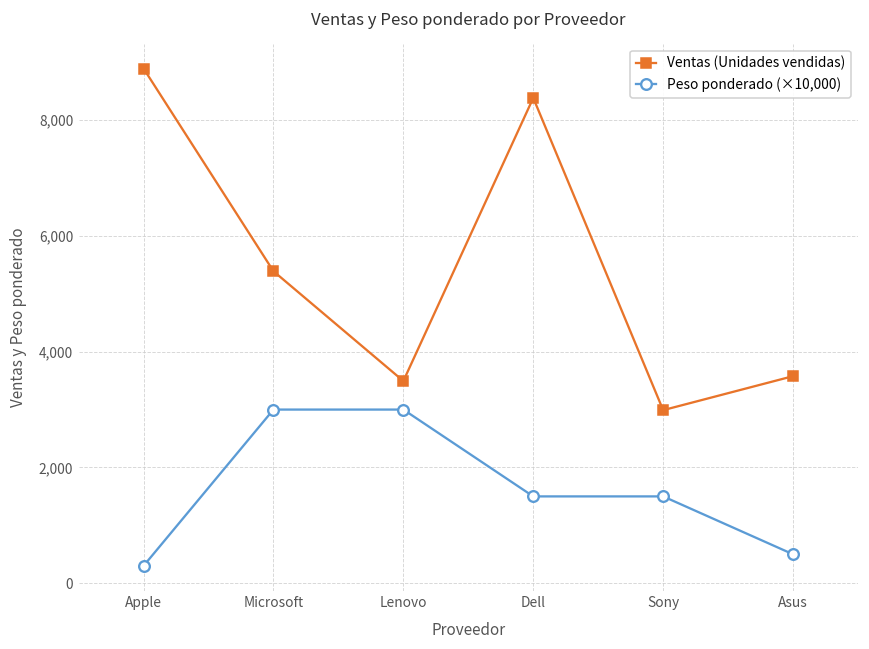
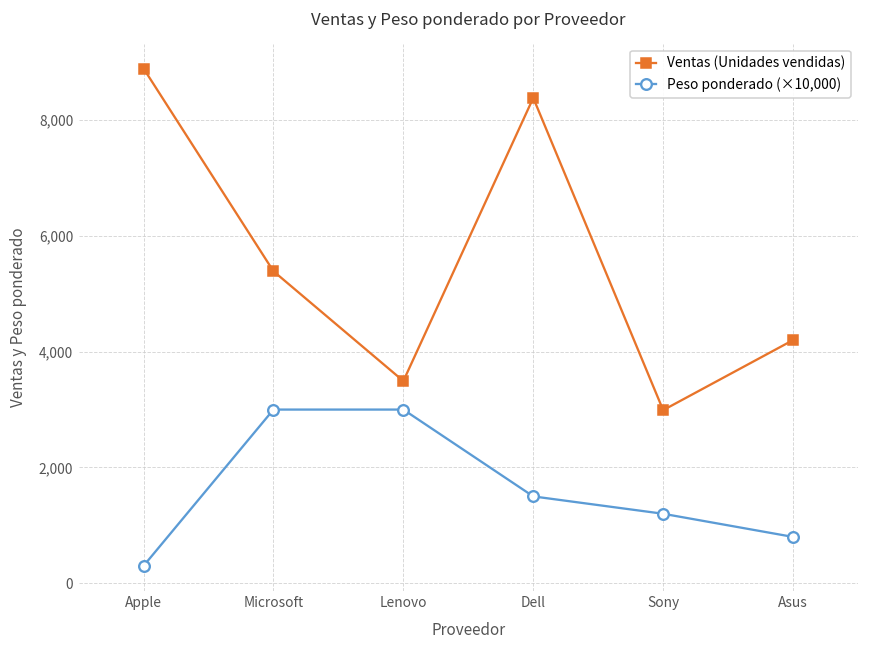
  {
    "Ventas (Unidades vendidas)": {
      "Apple": "8,900",
      "Microsoft": "5,400",
      "Lenovo": "3,500",
      "Dell": "8,400",
      "Sony": "3,000",
-     "Asus": "3,600"
+     "Asus": "4,200"
    },
    "Peso ponderado (×10,000)": {
      "Apple": "300",
      "Microsoft": "3,000",
      "Lenovo": "3,000",
      "Dell": "1,500",
-     "Sony": "1,500",
-     "Asus": "500"
+     "Sony": "1,200",
+     "Asus": "800"
    }
  }
